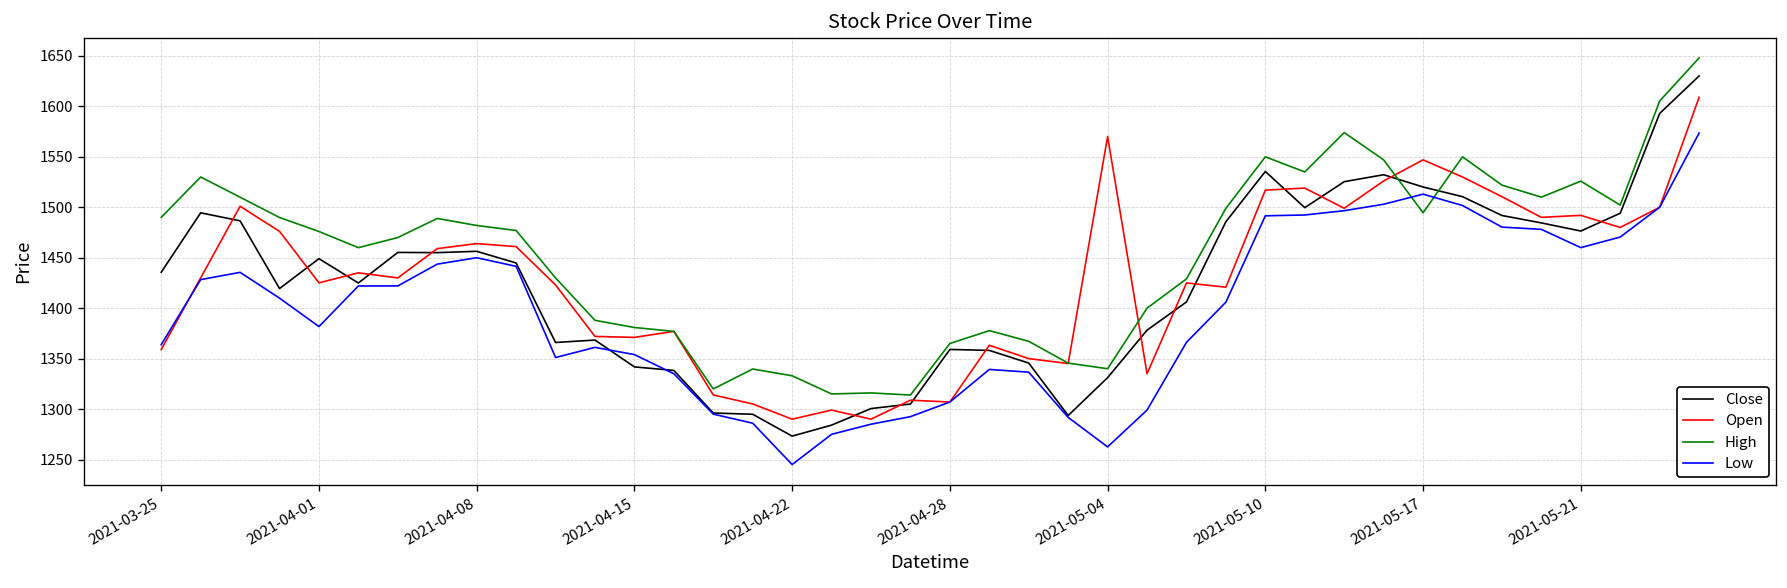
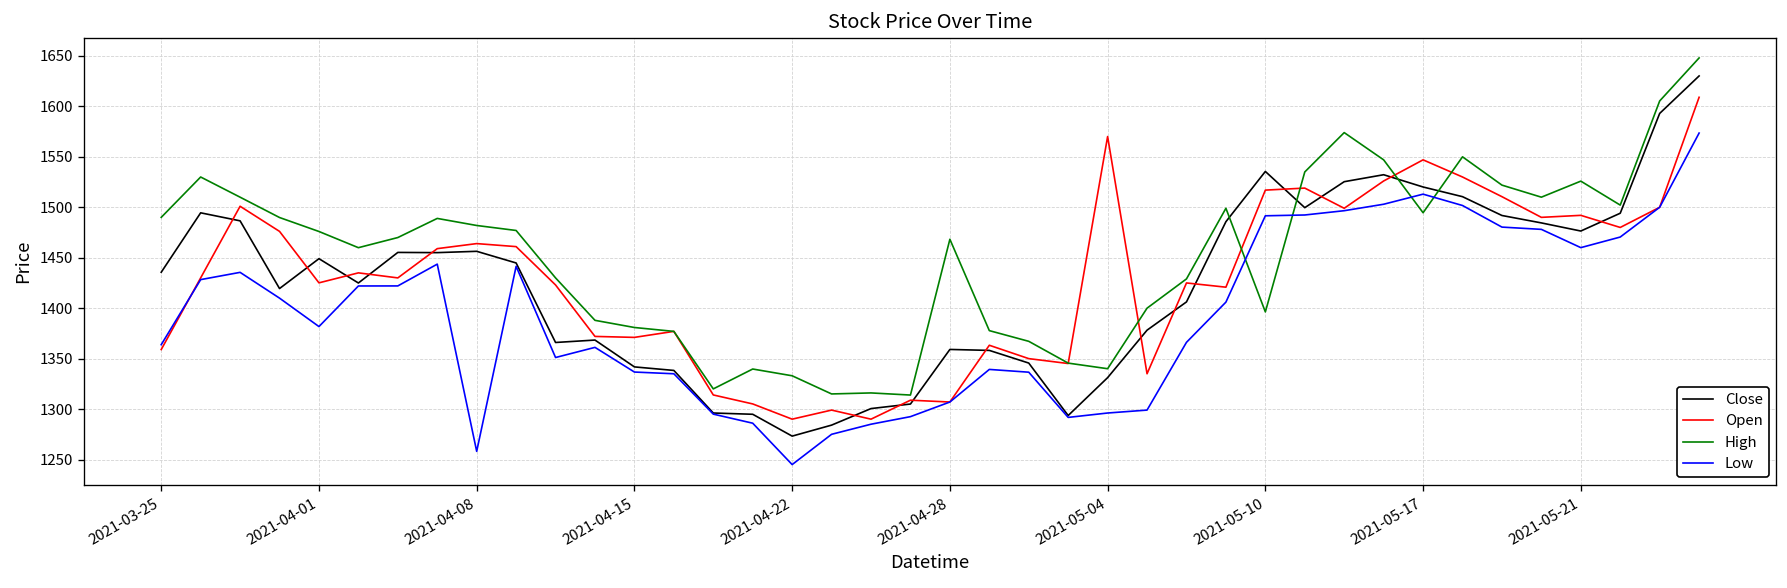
  {
    "Close": {
      "2021-03-25": 1440,
      "2021-04-01": 1450,
      "2021-04-08": 1460,
      "2021-04-15": 1340,
      "2021-04-22": 1270,
      "2021-04-28": 1360,
      "2021-05-04": 1330,
      "2021-05-10": 1540,
      "2021-05-17": 1520,
      "2021-05-21": 1480
    },
    "Open": {
      "2021-03-25": 1360,
      "2021-04-01": 1430,
      "2021-04-08": 1460,
      "2021-04-15": 1370,
      "2021-04-22": 1290,
      "2021-05-04": 1570,
      "2021-05-10": 1520,
      "2021-05-17": 1550,
      "2021-05-21": 1490
    },
    "High": {
      "2021-03-25": 1490,
      "2021-04-01": 1480,
      "2021-04-08": 1480,
      "2021-04-15": 1380,
      "2021-04-22": 1330,
-     "2021-04-28": 1370,
+     "2021-04-28": 1470,
      "2021-05-04": 1340,
-     "2021-05-10": 1550,
+     "2021-05-10": 1400,
      "2021-05-17": 1490,
      "2021-05-21": 1530
    },
    "Low": {
      "2021-03-25": 1360,
      "2021-04-01": 1380,
-     "2021-04-08": 1450,
-     "2021-04-15": 1350,
+     "2021-04-08": 1260,
+     "2021-04-15": 1340,
      "2021-04-22": 1250,
-     "2021-05-04": 1260,
+     "2021-05-04": 1300,
      "2021-05-10": 1490,
      "2021-05-17": 1510,
      "2021-05-21": 1460
    }
  }
